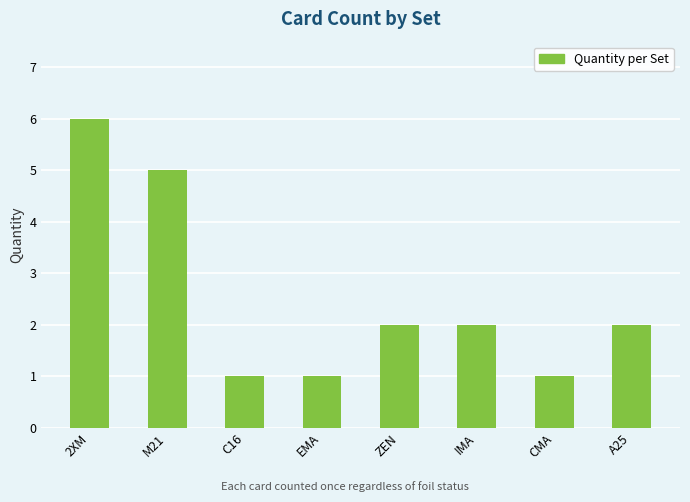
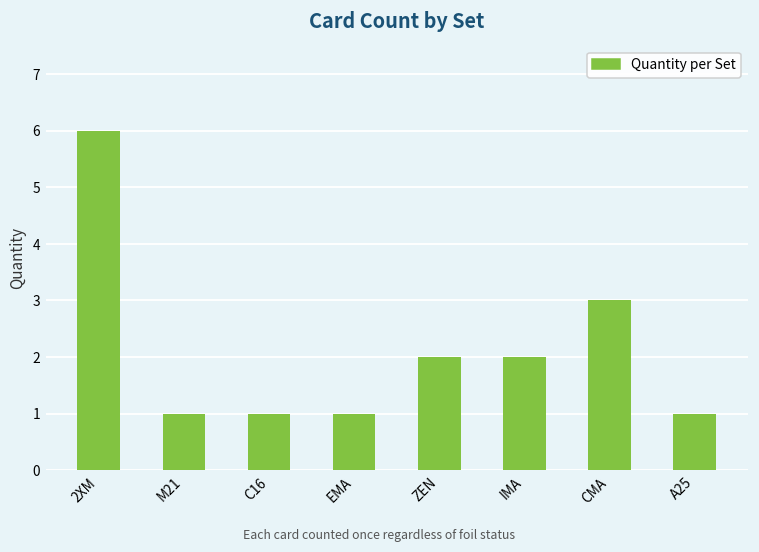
  {
    "2XM": 6,
-   "M21": 5,
+   "M21": 1,
    "C16": 1,
    "EMA": 1,
    "ZEN": 2,
    "IMA": 2,
-   "CMA": 1,
-   "A25": 2
+   "CMA": 3,
+   "A25": 1
  }
